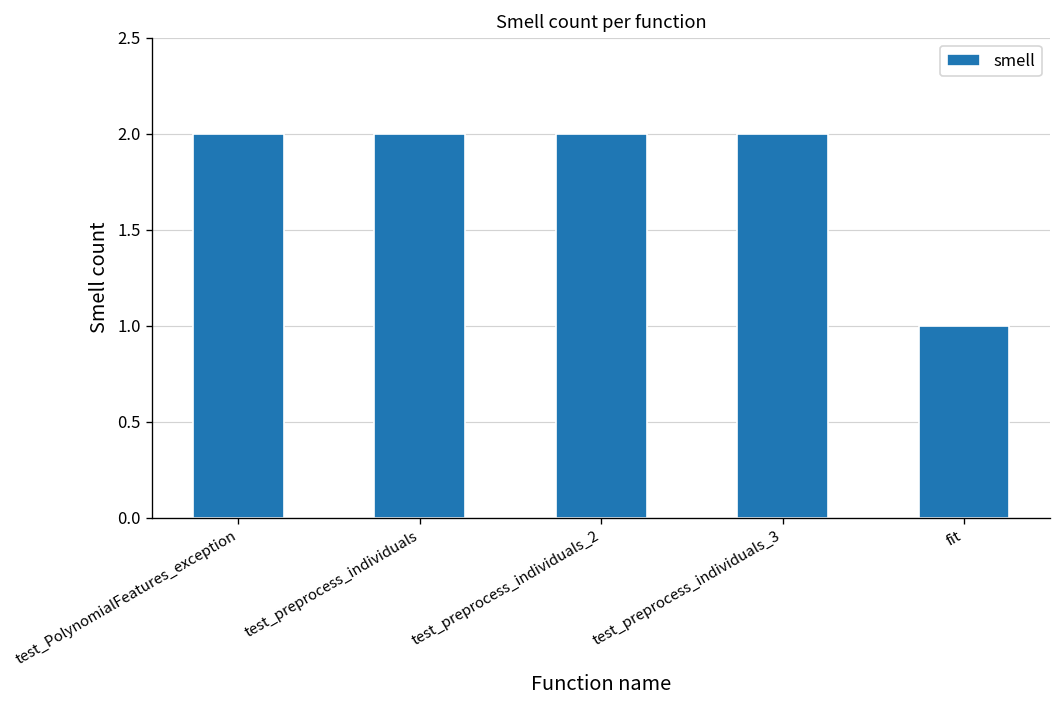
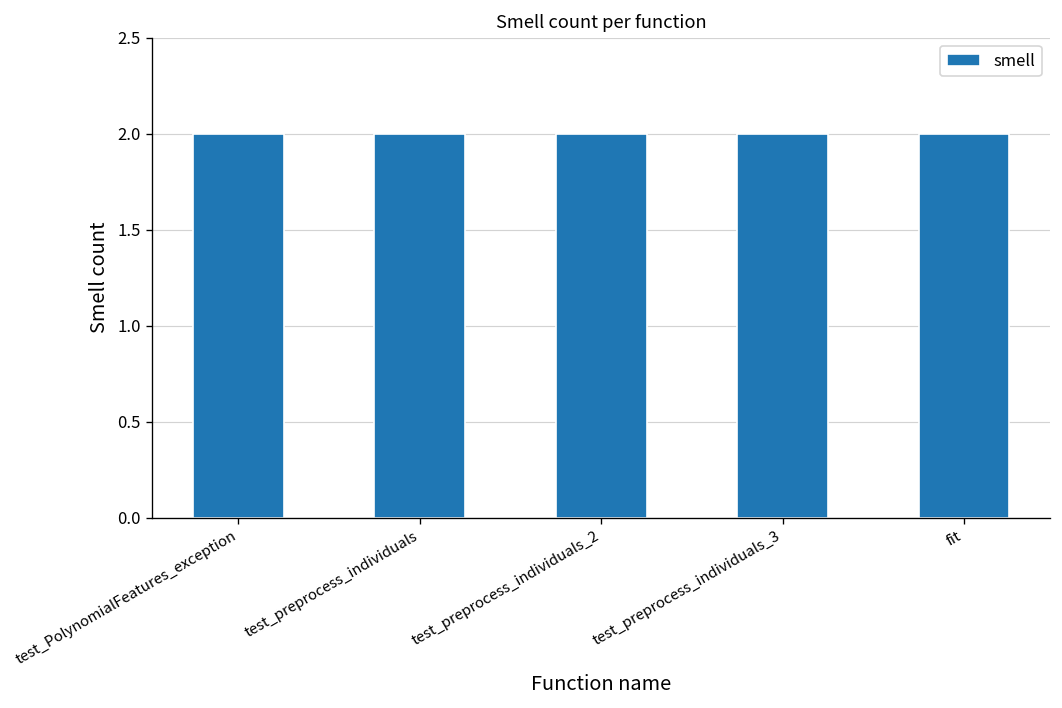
  {
    "test_PolynomialFeatures_exception": 2,
    "test_preprocess_individuals": 2,
    "test_preprocess_individuals_2": 2,
    "test_preprocess_individuals_3": 2,
-   "fit": 1
+   "fit": 2
  }
